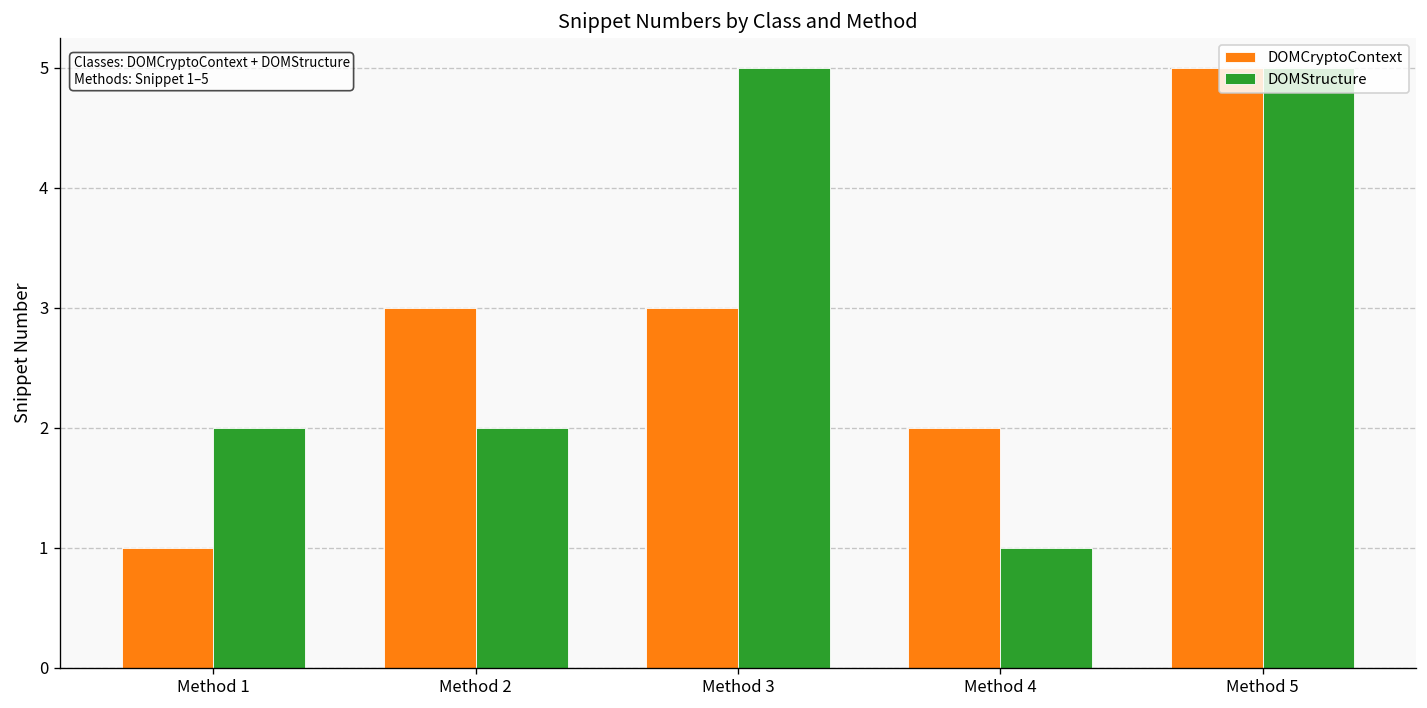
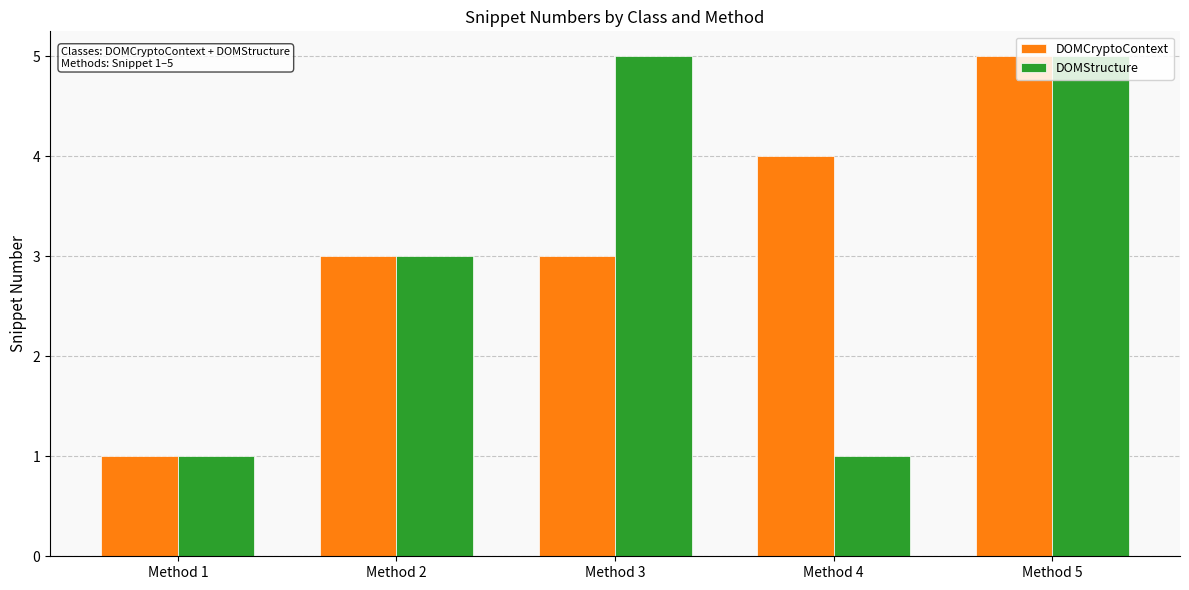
  {
    "DOMCryptoContext": {
      "Method 1": 1,
      "Method 2": 3,
      "Method 3": 3,
-     "Method 4": 2,
+     "Method 4": 4,
      "Method 5": 5
    },
    "DOMStructure": {
-     "Method 1": 2,
-     "Method 2": 2,
+     "Method 1": 1,
+     "Method 2": 3,
      "Method 3": 5,
      "Method 4": 1
    }
  }
